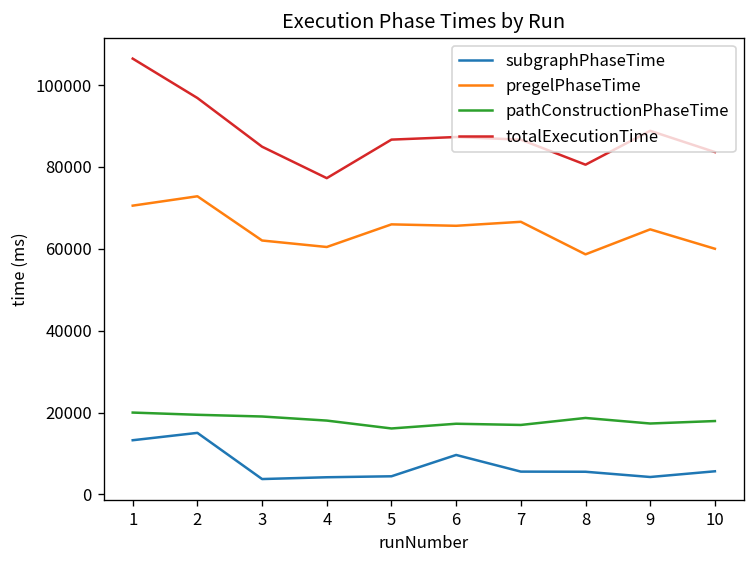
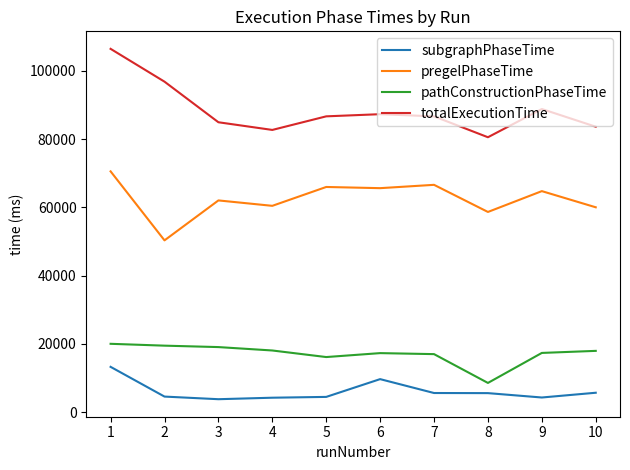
  {
    "subgraphPhaseTime": {
      "1": 13000,
-     "2": 15000,
+     "2": 5000,
      "3": 4000,
      "4": 4000,
      "5": 4000,
      "6": 10000,
      "7": 6000,
      "8": 6000,
      "9": 4000,
      "10": 6000
    },
    "pregelPhaseTime": {
      "1": 71000,
-     "2": 73000,
+     "2": 50000,
      "3": 62000,
      "4": 60000,
      "5": 66000,
      "6": 66000,
      "7": 67000,
      "8": 59000,
      "9": 65000,
      "10": 60000
    },
    "pathConstructionPhaseTime": {
      "1": 20000,
      "2": 19000,
      "3": 19000,
      "4": 18000,
      "5": 16000,
      "6": 17000,
      "7": 17000,
-     "8": 19000,
+     "8": 9000,
      "9": 17000,
      "10": 18000
    },
    "totalExecutionTime": {
      "1": 106000,
      "2": 97000,
      "3": 85000,
-     "4": 77000,
+     "4": 83000,
      "5": 87000,
      "8": 81000,
      "10": 84000
    }
  }
